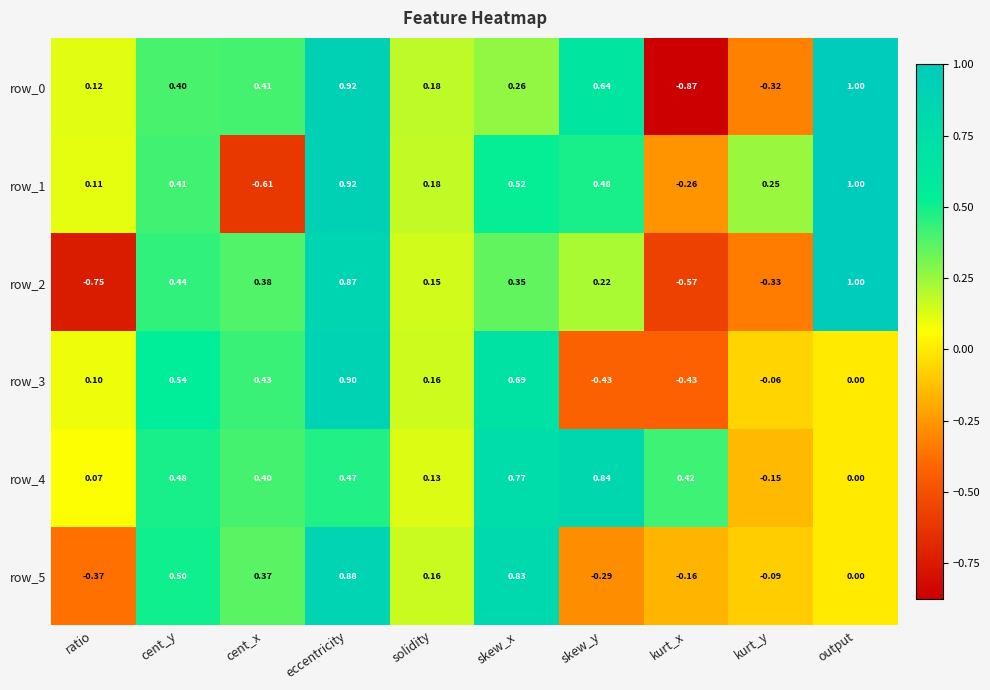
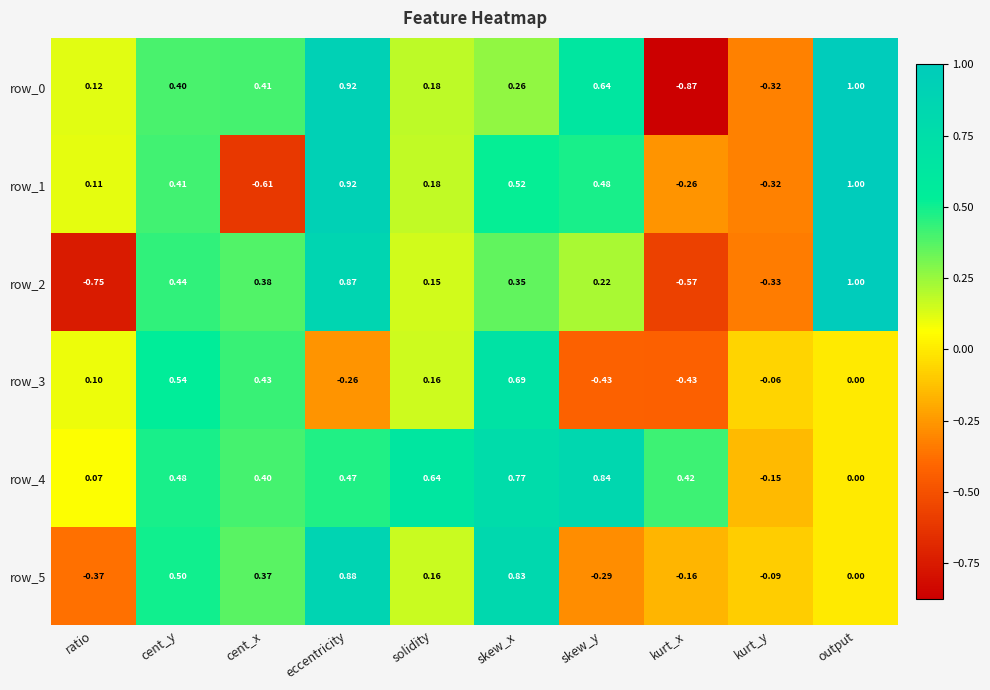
  {
    "row_0": {
      "ratio": 0.12,
      "cent_y": 0.40,
      "cent_x": 0.41,
      "eccentricity": 0.92,
      "solidity": 0.18,
      "skew_x": 0.26,
      "skew_y": 0.64,
      "kurt_x": -0.87,
      "kurt_y": -0.32,
      "output": 1.00
    },
    "row_1": {
      "ratio": 0.11,
      "cent_y": 0.41,
      "cent_x": -0.61,
      "eccentricity": 0.92,
      "solidity": 0.18,
      "skew_x": 0.52,
      "skew_y": 0.48,
      "kurt_x": -0.26,
-     "kurt_y": 0.25,
+     "kurt_y": -0.32,
      "output": 1.00
    },
    "row_2": {
      "ratio": -0.75,
      "cent_y": 0.44,
      "cent_x": 0.38,
      "eccentricity": 0.87,
      "solidity": 0.15,
      "skew_x": 0.35,
      "skew_y": 0.22,
      "kurt_x": -0.57,
      "kurt_y": -0.33,
      "output": 1.00
    },
    "row_3": {
      "ratio": 0.10,
      "cent_y": 0.54,
      "cent_x": 0.43,
-     "eccentricity": 0.90,
+     "eccentricity": -0.26,
      "solidity": 0.16,
      "skew_x": 0.69,
      "skew_y": -0.43,
      "kurt_x": -0.43,
      "kurt_y": -0.06,
      "output": 0.00
    },
    "row_4": {
      "ratio": 0.07,
      "cent_y": 0.48,
      "cent_x": 0.40,
      "eccentricity": 0.47,
-     "solidity": 0.13,
+     "solidity": 0.64,
      "skew_x": 0.77,
      "skew_y": 0.84,
      "kurt_x": 0.42,
      "kurt_y": -0.15,
      "output": 0.00
    },
    "row_5": {
      "ratio": -0.37,
      "cent_y": 0.50,
      "cent_x": 0.37,
      "eccentricity": 0.88,
      "solidity": 0.16,
      "skew_x": 0.83,
      "skew_y": -0.29,
      "kurt_x": -0.16,
      "kurt_y": -0.09,
      "output": 0.00
    }
  }
